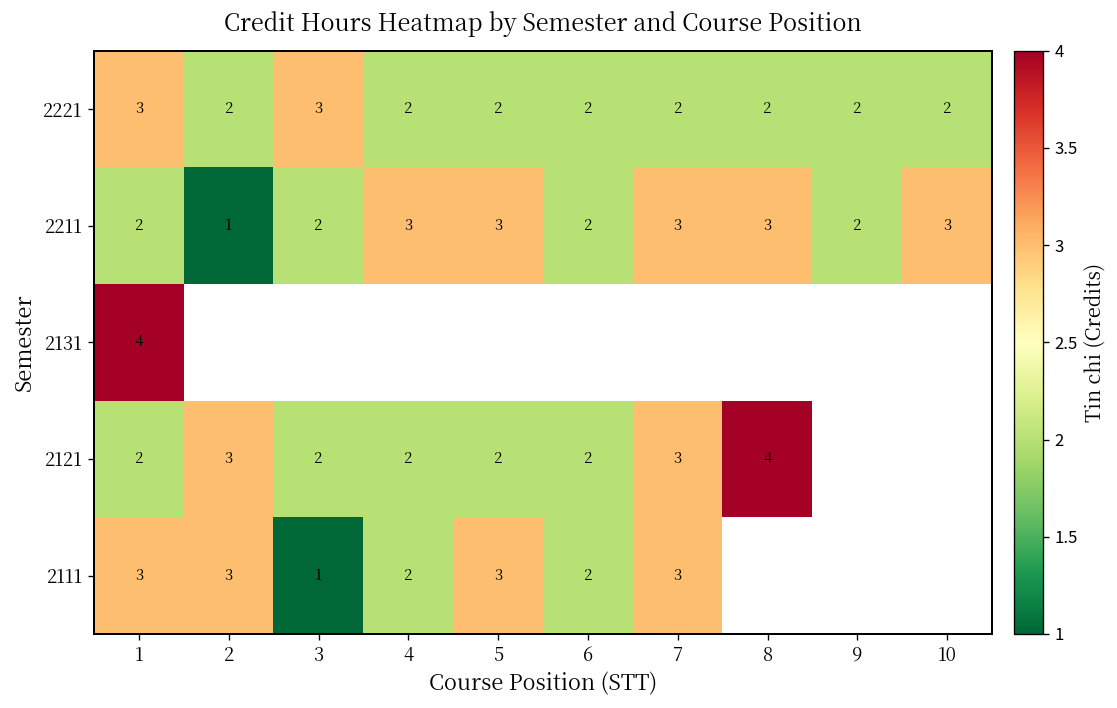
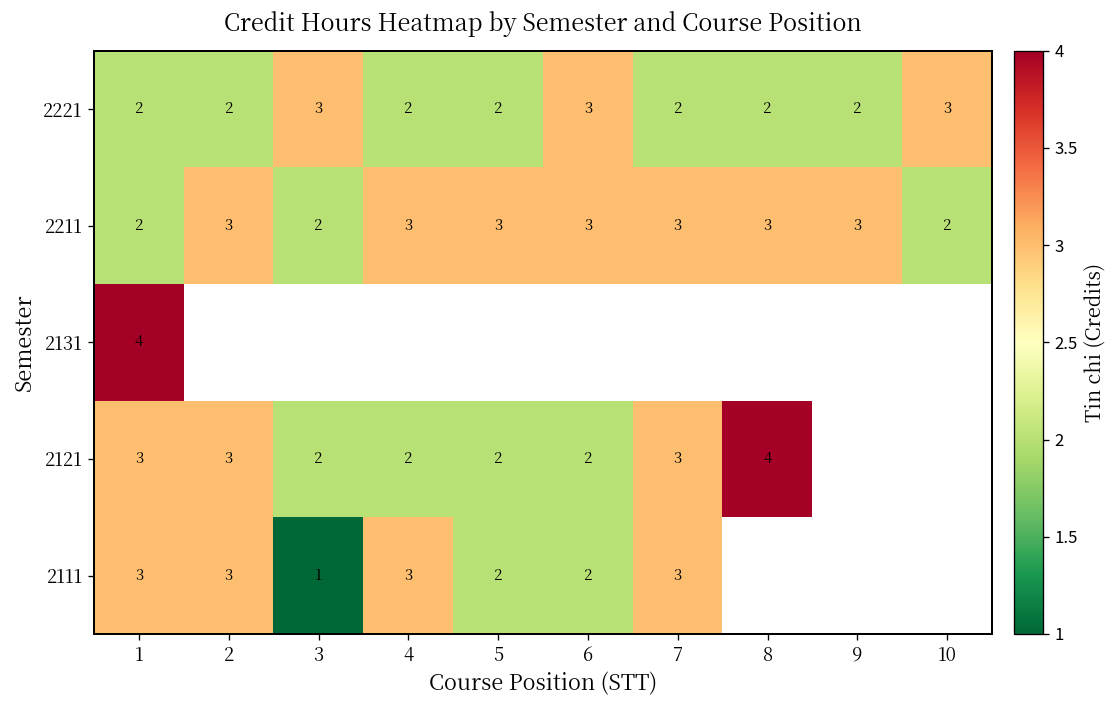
  {
    "2221": {
-     "1": 3,
+     "1": 2,
      "2": 2,
      "3": 3,
      "4": 2,
      "5": 2,
-     "6": 2,
+     "6": 3,
      "7": 2,
      "8": 2,
      "9": 2,
-     "10": 2
+     "10": 3
    },
    "2211": {
      "1": 2,
-     "2": 1,
+     "2": 3,
      "3": 2,
      "4": 3,
      "5": 3,
-     "6": 2,
+     "6": 3,
      "7": 3,
      "8": 3,
-     "9": 2,
-     "10": 3
+     "9": 3,
+     "10": 2
    },
    "2131": {
      "1": 4
    },
    "2121": {
-     "1": 2,
+     "1": 3,
      "2": 3,
      "3": 2,
      "4": 2,
      "5": 2,
      "6": 2,
      "7": 3,
      "8": 4
    },
    "2111": {
      "1": 3,
      "2": 3,
      "3": 1,
-     "4": 2,
-     "5": 3,
+     "4": 3,
+     "5": 2,
      "6": 2,
      "7": 3
    }
  }
